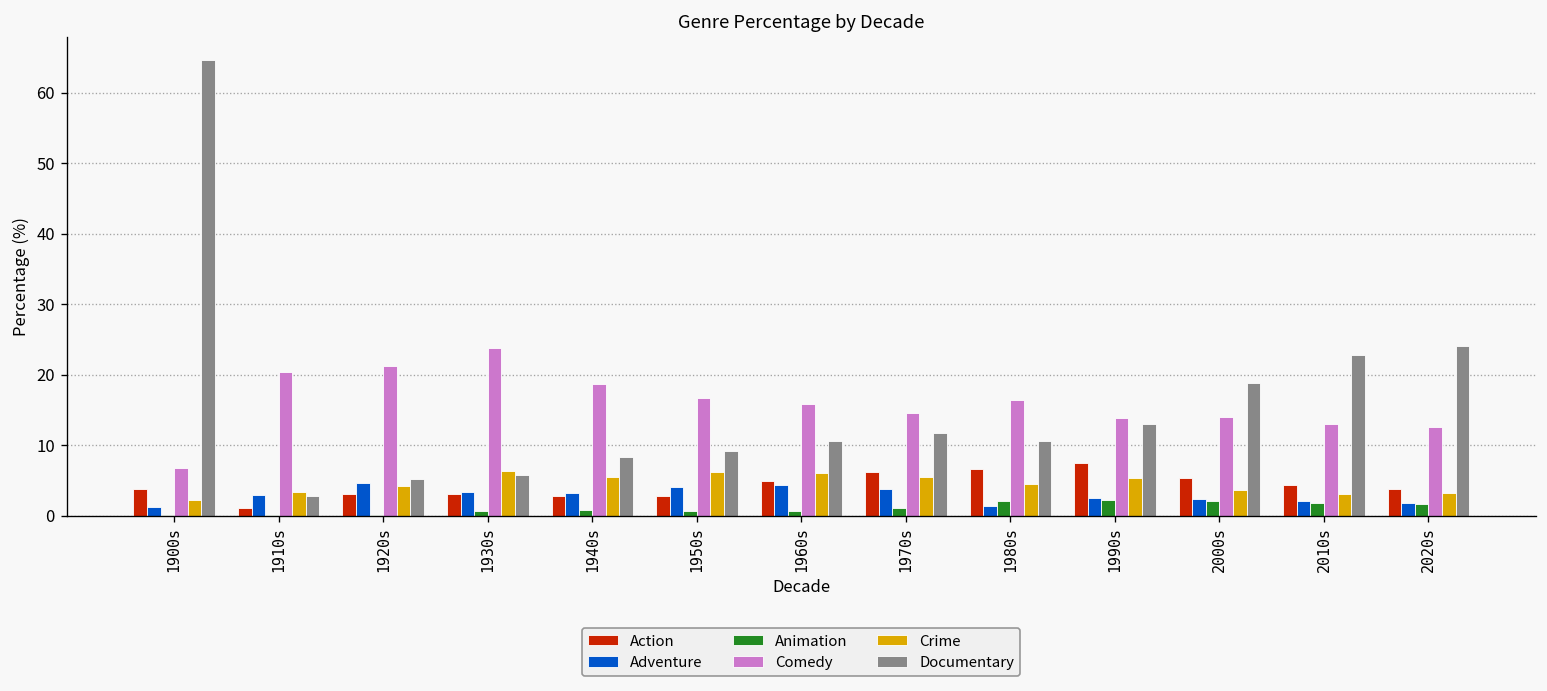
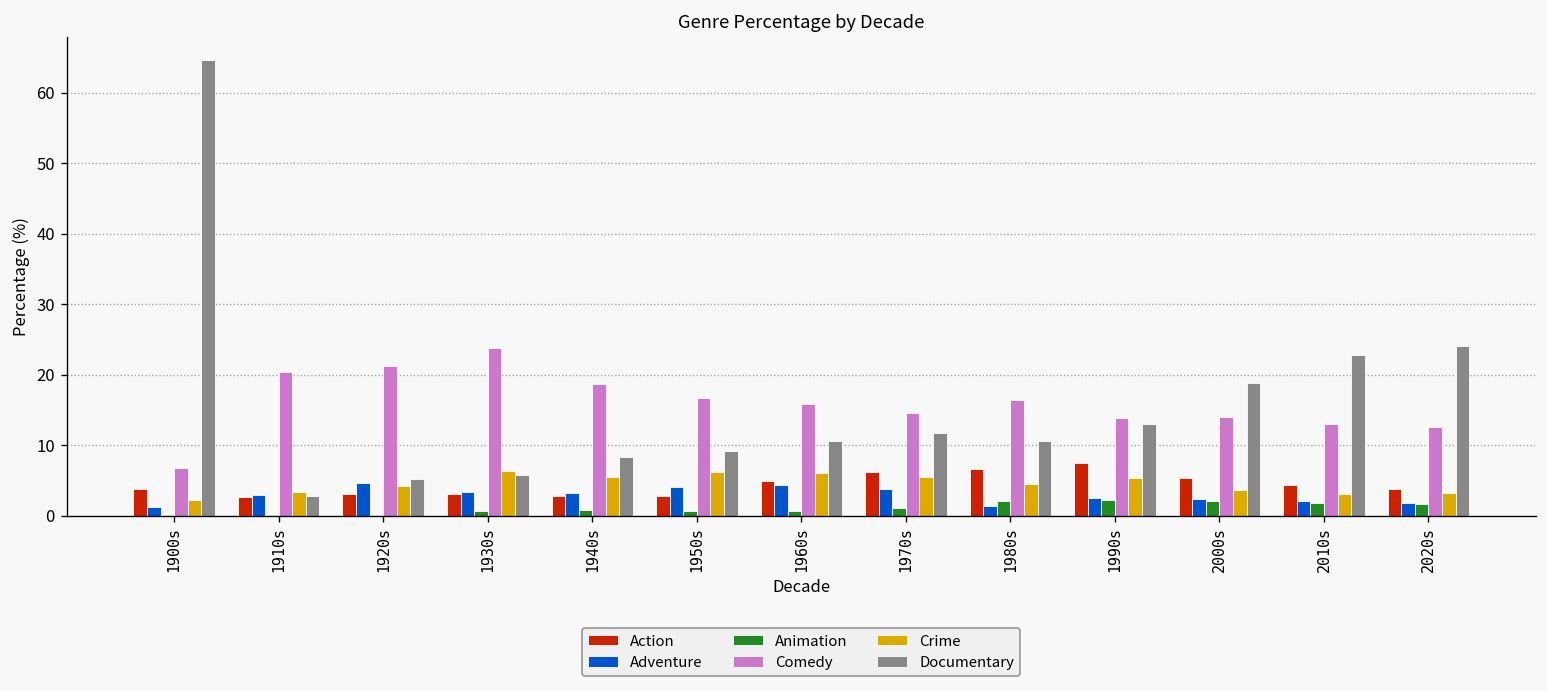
  {
    "Action": {
      "1900s": 4,
-     "1910s": 1,
+     "1910s": 3,
      "1920s": 3,
      "1930s": 3,
      "1940s": 3,
      "1950s": 3,
      "1960s": 5,
      "1970s": 6,
      "1980s": 7,
      "1990s": 7,
      "2000s": 5,
      "2010s": 4,
      "2020s": 4
    },
    "Adventure": {
      "1900s": 1,
      "1910s": 3,
      "1920s": 5,
      "1930s": 3,
      "1940s": 3,
      "1950s": 4,
      "1960s": 4,
      "1970s": 4,
      "1980s": 1,
      "1990s": 3,
      "2000s": 2,
      "2010s": 2,
      "2020s": 2
    },
    "Animation": {
      "1930s": 1,
      "1940s": 1,
      "1950s": 1,
      "1960s": 1,
      "1970s": 1,
      "1980s": 2,
      "1990s": 2,
      "2000s": 2,
      "2010s": 2,
      "2020s": 2
    },
    "Comedy": {
      "1900s": 7,
      "1910s": 20,
      "1920s": 21,
      "1930s": 24,
      "1940s": 19,
      "1950s": 17,
      "1960s": 16,
      "1970s": 15,
      "1980s": 16,
      "1990s": 14,
      "2000s": 14,
      "2010s": 13,
      "2020s": 13
    },
    "Crime": {
      "1900s": 2,
      "1910s": 3,
      "1920s": 4,
      "1930s": 6,
      "1940s": 6,
      "1950s": 6,
      "1960s": 6,
      "1970s": 5,
      "1980s": 4,
      "1990s": 5,
      "2000s": 4,
      "2010s": 3,
      "2020s": 3
    },
    "Documentary": {
      "1900s": 65,
      "1910s": 3,
      "1920s": 5,
      "1930s": 6,
      "1940s": 8,
      "1950s": 9,
      "1960s": 11,
      "1970s": 12,
      "1980s": 11,
      "1990s": 13,
      "2000s": 19,
      "2010s": 23,
      "2020s": 24
    }
  }
